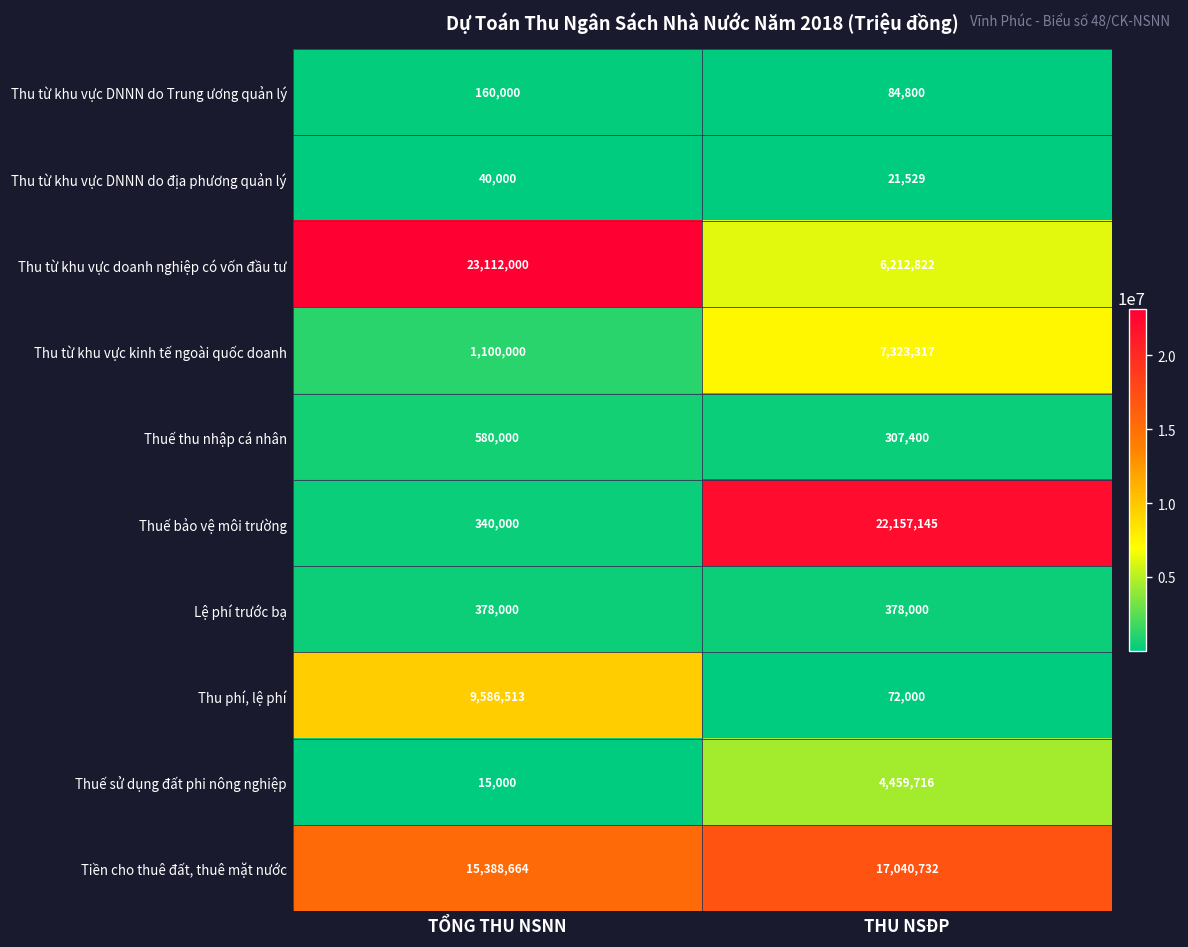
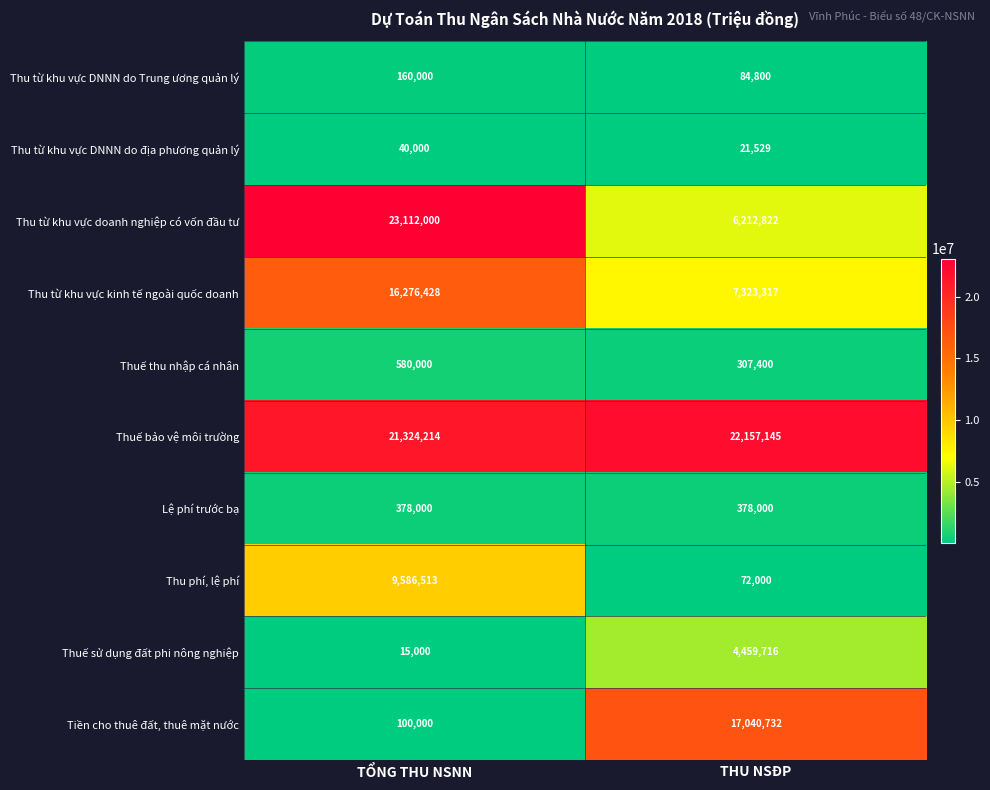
  {
    "Thu từ khu vực DNNN do Trung ương quản lý": {
      "TỔNG THU NSNN": "160,000",
      "THU NSĐP": "84,800"
    },
    "Thu từ khu vực DNNN do địa phương quản lý": {
      "TỔNG THU NSNN": "40,000",
      "THU NSĐP": "21,529"
    },
    "Thu từ khu vực doanh nghiệp có vốn đầu tư": {
      "TỔNG THU NSNN": "23,112,000",
      "THU NSĐP": "6,212,822"
    },
    "Thu từ khu vực kinh tế ngoài quốc doanh": {
-     "TỔNG THU NSNN": "1,100,000",
+     "TỔNG THU NSNN": "16,276,428",
      "THU NSĐP": "7,323,317"
    },
    "Thuế thu nhập cá nhân": {
      "TỔNG THU NSNN": "580,000",
      "THU NSĐP": "307,400"
    },
    "Thuế bảo vệ môi trường": {
-     "TỔNG THU NSNN": "340,000",
+     "TỔNG THU NSNN": "21,324,214",
      "THU NSĐP": "22,157,145"
    },
    "Lệ phí trước bạ": {
      "TỔNG THU NSNN": "378,000",
      "THU NSĐP": "378,000"
    },
    "Thu phí, lệ phí": {
      "TỔNG THU NSNN": "9,586,513",
      "THU NSĐP": "72,000"
    },
    "Thuế sử dụng đất phi nông nghiệp": {
      "TỔNG THU NSNN": "15,000",
      "THU NSĐP": "4,459,716"
    },
    "Tiền cho thuê đất, thuê mặt nước": {
-     "TỔNG THU NSNN": "15,388,664",
+     "TỔNG THU NSNN": "100,000",
      "THU NSĐP": "17,040,732"
    }
  }
